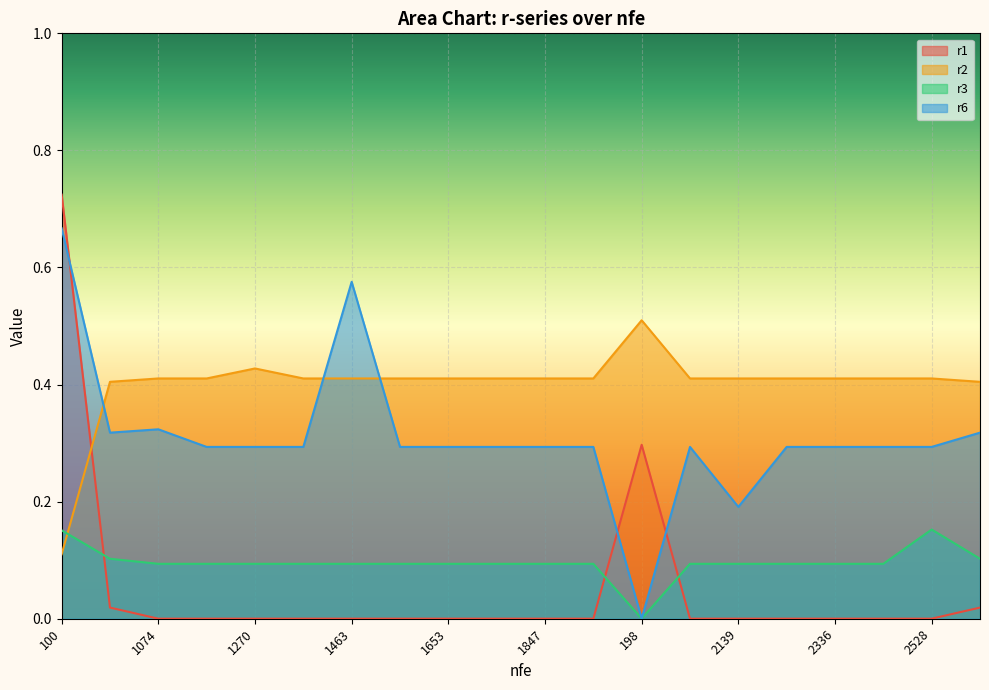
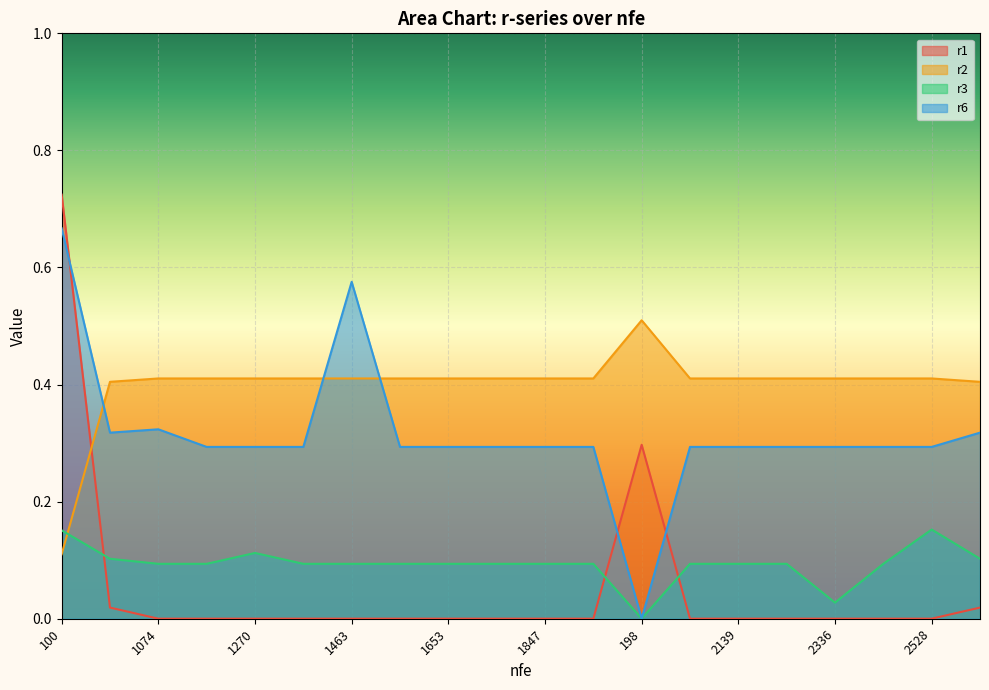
  {
    "r1": {
      "100": 0.72,
      "1074": 0.00,
      "1270": 0.00,
      "1463": 0.00,
      "1653": 0.00,
      "1847": 0.00,
      "198": 0.30,
      "2139": 0.00,
      "2336": 0.00,
      "2528": 0.00
    },
    "r2": {
      "100": 0.11,
      "1074": 0.41,
-     "1270": 0.43,
+     "1270": 0.41,
      "1463": 0.41,
      "1653": 0.41,
      "1847": 0.41,
      "198": 0.51,
      "2139": 0.41,
      "2336": 0.41,
      "2528": 0.41
    },
    "r3": {
      "100": 0.15,
      "1074": 0.09,
-     "1270": 0.09,
+     "1270": 0.11,
      "1463": 0.09,
      "1653": 0.09,
      "1847": 0.09,
      "2139": 0.09,
-     "2336": 0.09,
+     "2336": 0.03,
      "2528": 0.15
    },
    "r6": {
      "100": 0.67,
      "1074": 0.32,
      "1270": 0.29,
      "1463": 0.58,
      "1653": 0.29,
      "1847": 0.29,
-     "2139": 0.19,
+     "2139": 0.29,
      "2336": 0.29,
      "2528": 0.29
    }
  }
